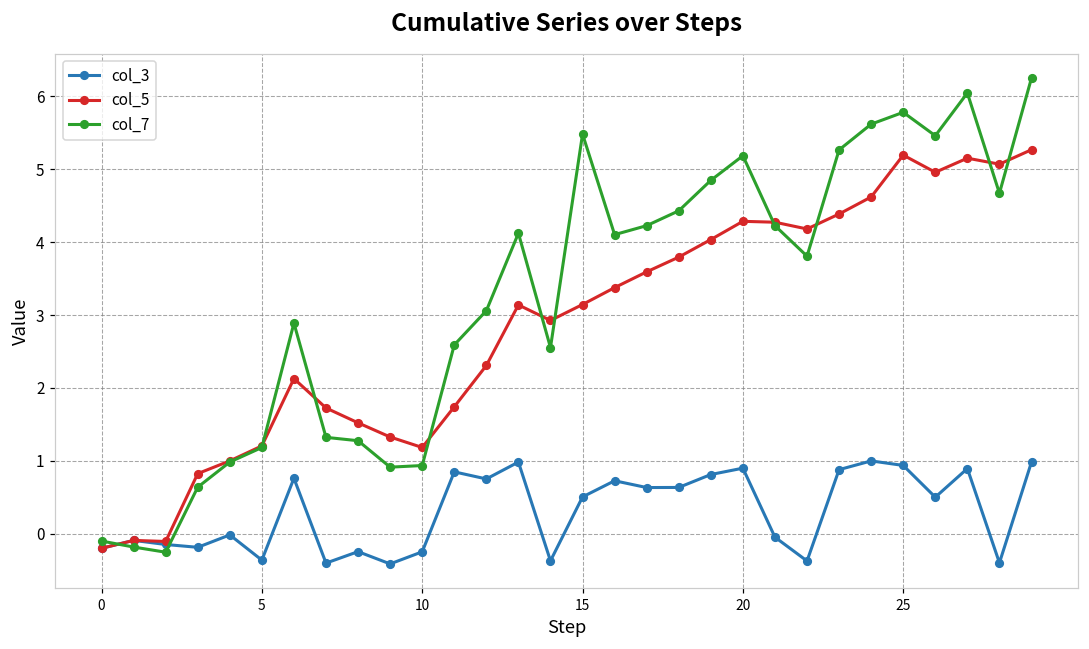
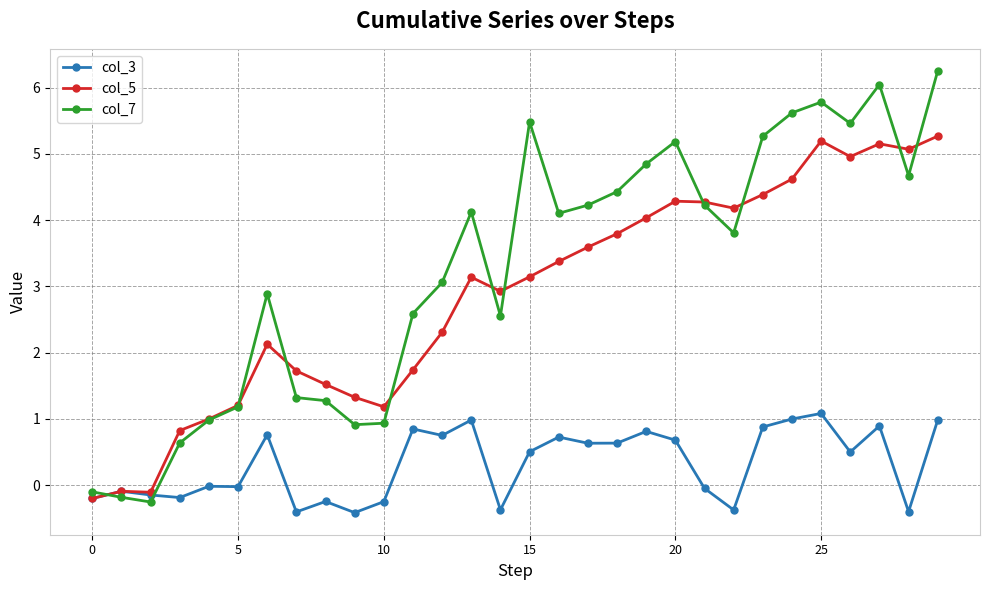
  {
    "col_3": {
-     "5": -0.4,
+     "5": 0.0,
      "10": -0.2,
      "15": 0.5,
-     "20": 0.9,
-     "25": 0.9
+     "20": 0.7,
+     "25": 1.1
    },
    "col_5": {
      "10": 1.2,
      "15": 3.1,
      "20": 4.3,
      "25": 5.2
    },
    "col_7": {
      "0": -0.1,
      "10": 0.9,
      "15": 5.5,
      "20": 5.2,
      "25": 5.8
    }
  }
